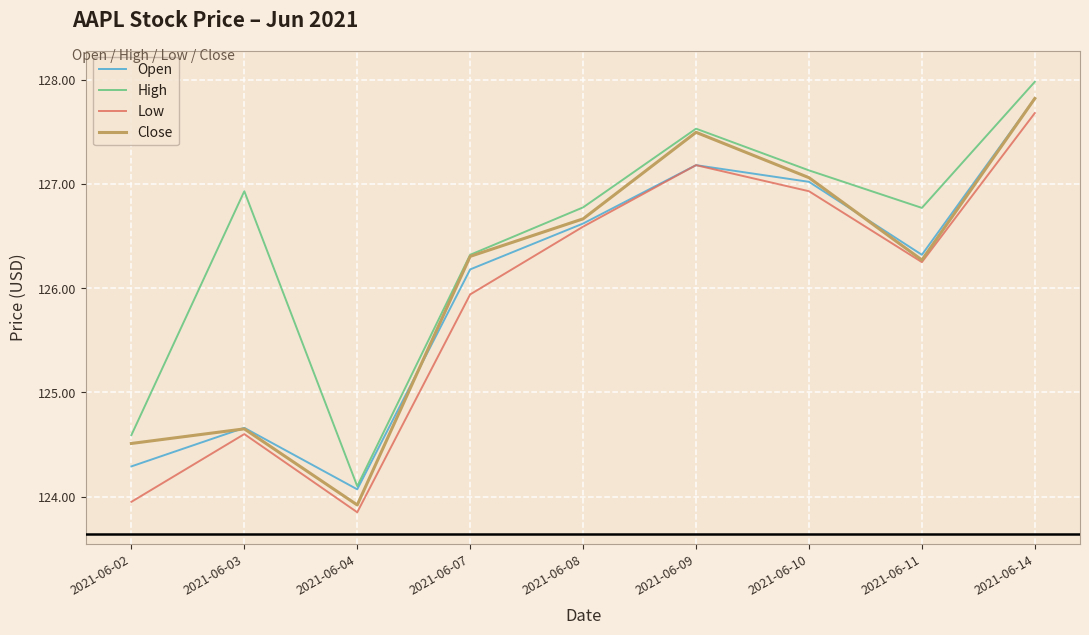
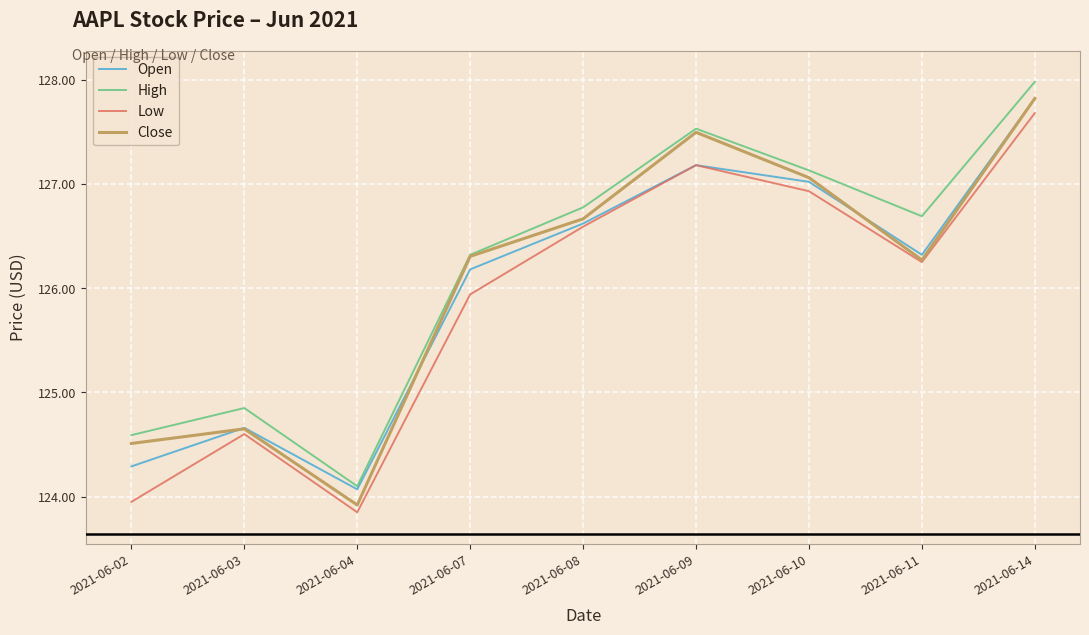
  {
    "Open": {
      "2021-06-02": 124.29,
      "2021-06-04": 124.07,
      "2021-06-07": 126.18,
      "2021-06-08": 126.62,
      "2021-06-10": 127.02,
      "2021-06-11": 126.32
    },
    "High": {
      "2021-06-02": 124.59,
-     "2021-06-03": 126.93,
+     "2021-06-03": 124.85,
      "2021-06-04": 124.10,
      "2021-06-08": 126.78,
      "2021-06-09": 127.53,
      "2021-06-10": 127.13,
-     "2021-06-11": 126.77,
+     "2021-06-11": 126.69,
      "2021-06-14": 127.98
    },
    "Low": {
      "2021-06-02": 123.95,
      "2021-06-03": 124.60,
      "2021-06-04": 123.85,
      "2021-06-07": 125.94,
      "2021-06-08": 126.59,
      "2021-06-10": 126.93,
      "2021-06-14": 127.68
    },
    "Close": {
      "2021-06-02": 124.51,
      "2021-06-04": 123.92,
      "2021-06-08": 126.67,
      "2021-06-09": 127.50,
      "2021-06-10": 127.06
    }
  }
